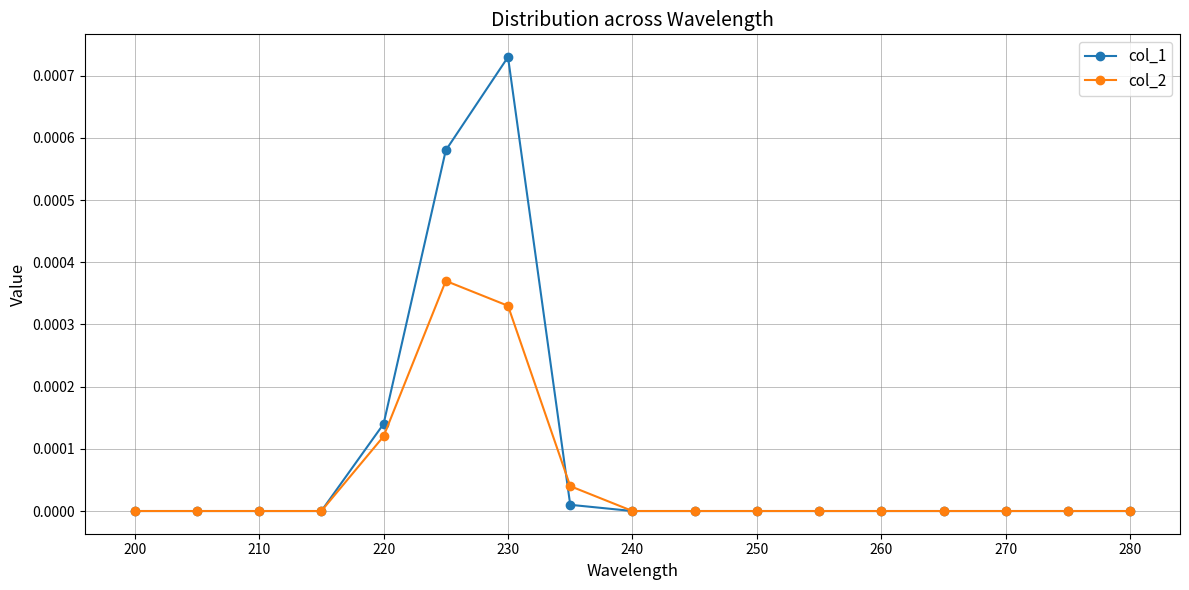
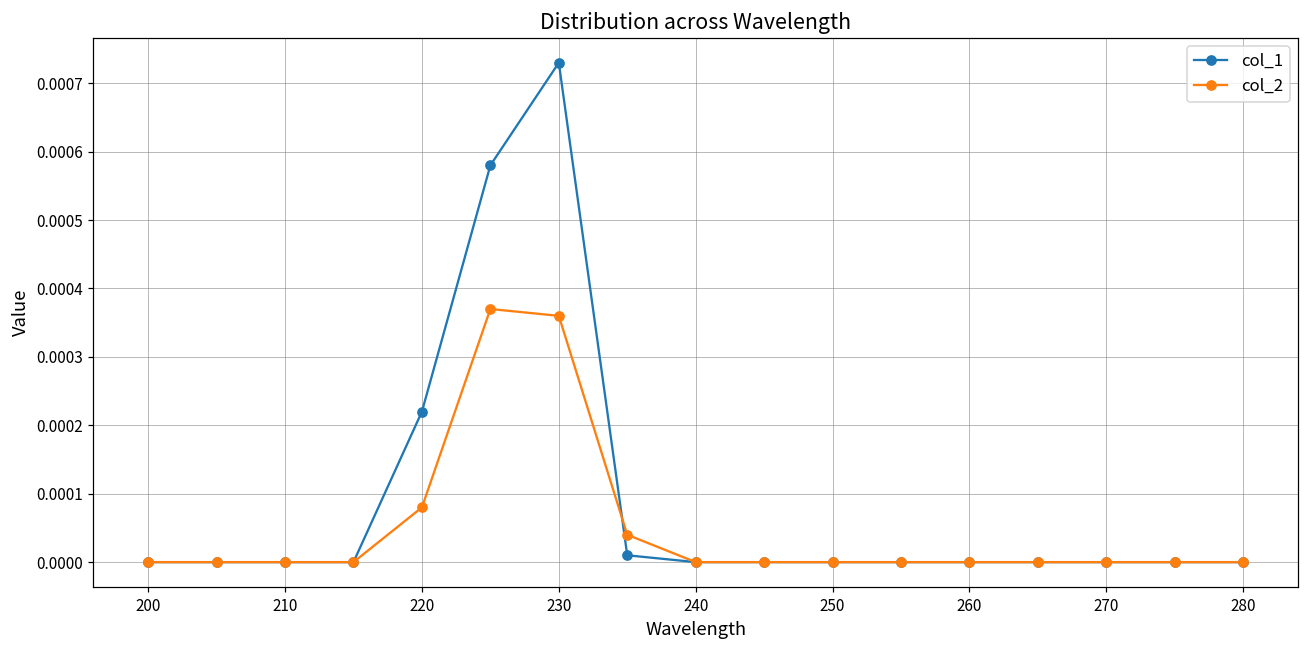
  {
    "col_1": {
-     "220": 0.00014,
+     "220": 0.00022,
      "230": 0.00073
    },
    "col_2": {
-     "220": 0.00012,
-     "230": 0.00033
+     "220": 0.00008,
+     "230": 0.00036
    }
  }
